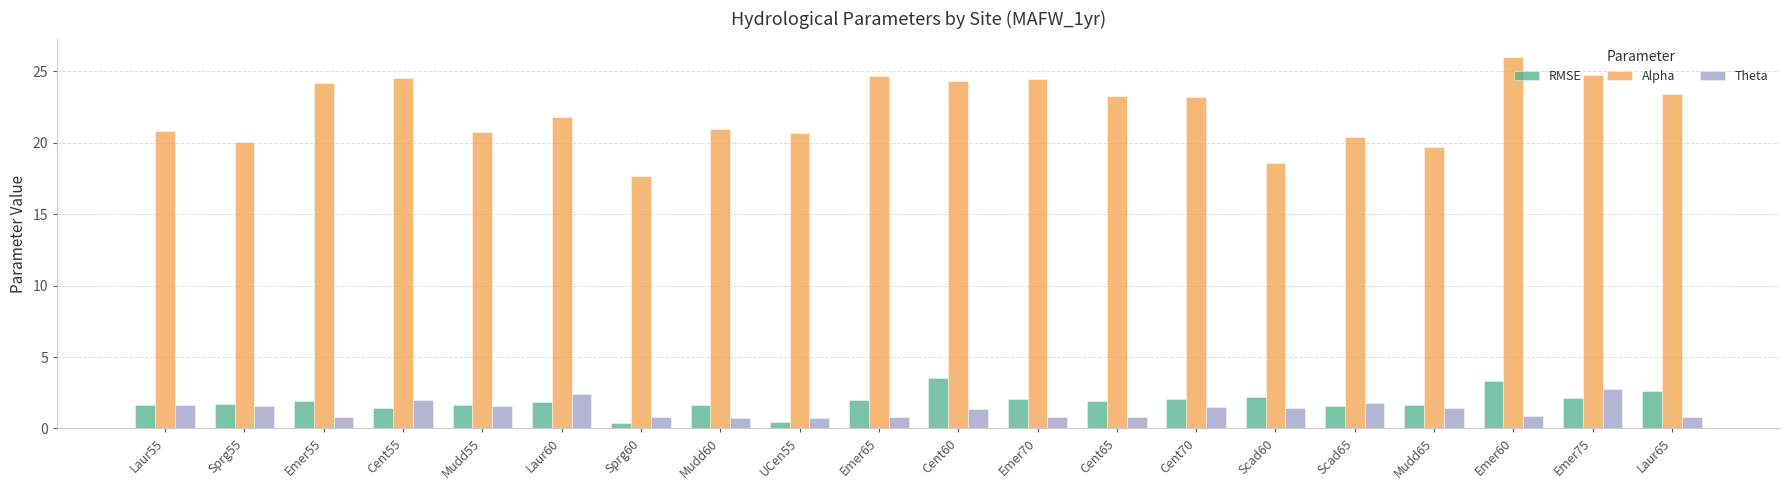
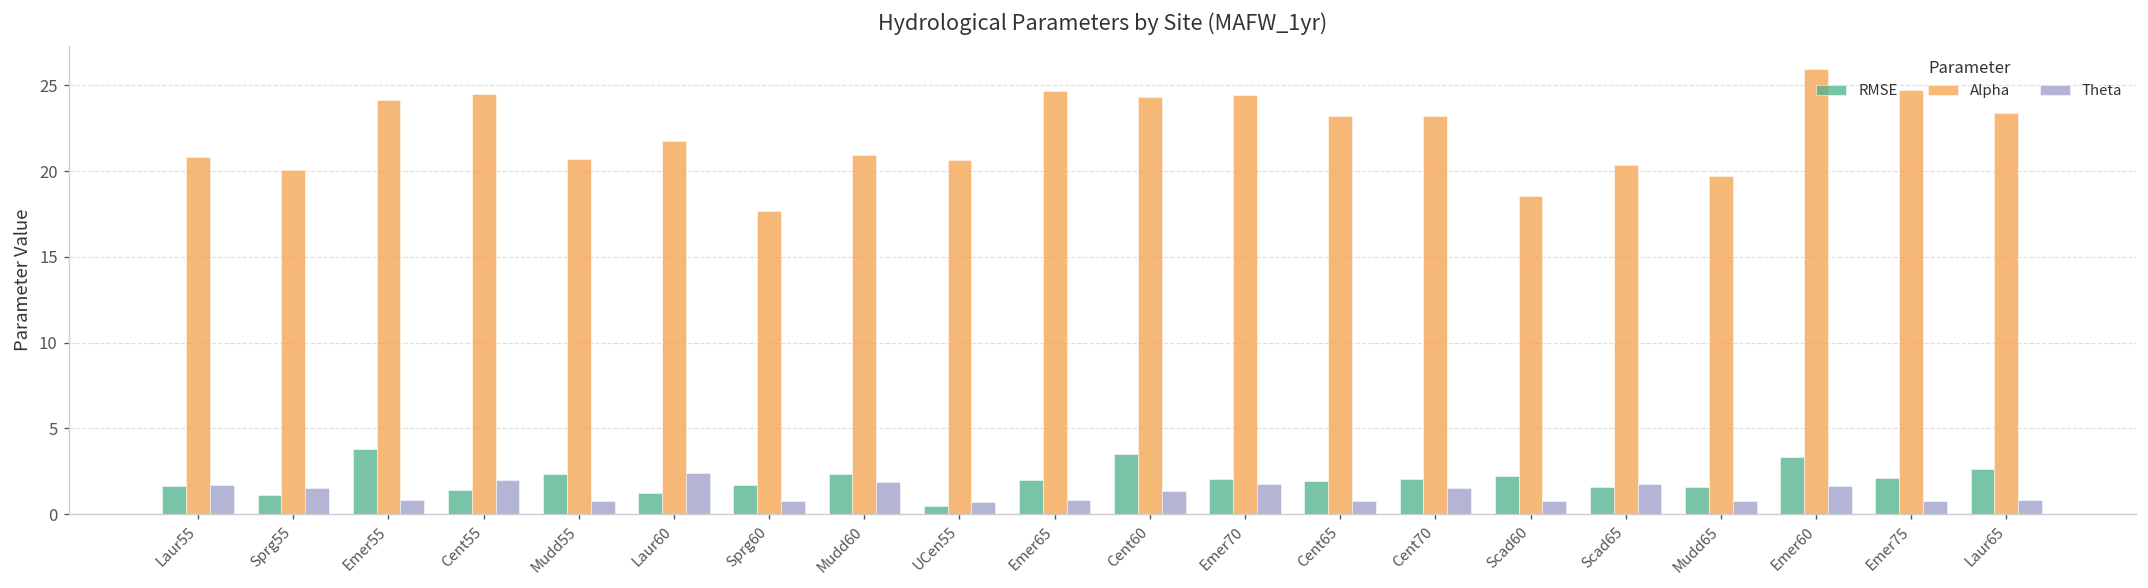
  {
    "RMSE": {
      "Laur55": 1.6,
-     "Sprg55": 1.7,
-     "Emer55": 1.9,
+     "Sprg55": 1.1,
+     "Emer55": 3.8,
      "Cent55": 1.4,
-     "Mudd55": 1.6,
-     "Laur60": 1.9,
-     "Sprg60": 0.4,
-     "Mudd60": 1.7,
+     "Mudd55": 2.4,
+     "Laur60": 1.3,
+     "Sprg60": 1.7,
+     "Mudd60": 2.3,
      "UCen55": 0.5,
      "Emer65": 2.0,
      "Cent60": 3.5,
      "Emer70": 2.0,
      "Cent65": 2.0,
      "Cent70": 2.1,
      "Scad60": 2.2,
      "Scad65": 1.6,
      "Mudd65": 1.6,
      "Emer60": 3.3,
      "Emer75": 2.1,
      "Laur65": 2.6
    },
    "Alpha": {
      "Laur55": 20.8,
      "Sprg55": 20.1,
      "Emer55": 24.1,
      "Cent55": 24.5,
      "Mudd55": 20.7,
      "Laur60": 21.8,
      "Sprg60": 17.7,
      "Mudd60": 20.9,
      "UCen55": 20.7,
      "Emer65": 24.7,
      "Cent60": 24.3,
      "Emer70": 24.4,
      "Cent65": 23.2,
      "Cent70": 23.2,
      "Scad60": 18.5,
      "Scad65": 20.4,
      "Mudd65": 19.7,
      "Emer60": 26.0,
      "Emer75": 24.7,
      "Laur65": 23.4
    },
    "Theta": {
      "Laur55": 1.7,
      "Sprg55": 1.6,
      "Emer55": 0.8,
      "Cent55": 2.0,
-     "Mudd55": 1.6,
+     "Mudd55": 0.8,
      "Laur60": 2.4,
      "Sprg60": 0.8,
-     "Mudd60": 0.7,
+     "Mudd60": 1.9,
      "UCen55": 0.7,
      "Emer65": 0.8,
      "Cent60": 1.4,
-     "Emer70": 0.8,
+     "Emer70": 1.8,
      "Cent65": 0.8,
      "Cent70": 1.5,
-     "Scad60": 1.4,
+     "Scad60": 0.7,
      "Scad65": 1.8,
-     "Mudd65": 1.4,
-     "Emer60": 0.9,
-     "Emer75": 2.8,
+     "Mudd65": 0.8,
+     "Emer60": 1.6,
+     "Emer75": 0.8,
      "Laur65": 0.8
    }
  }
